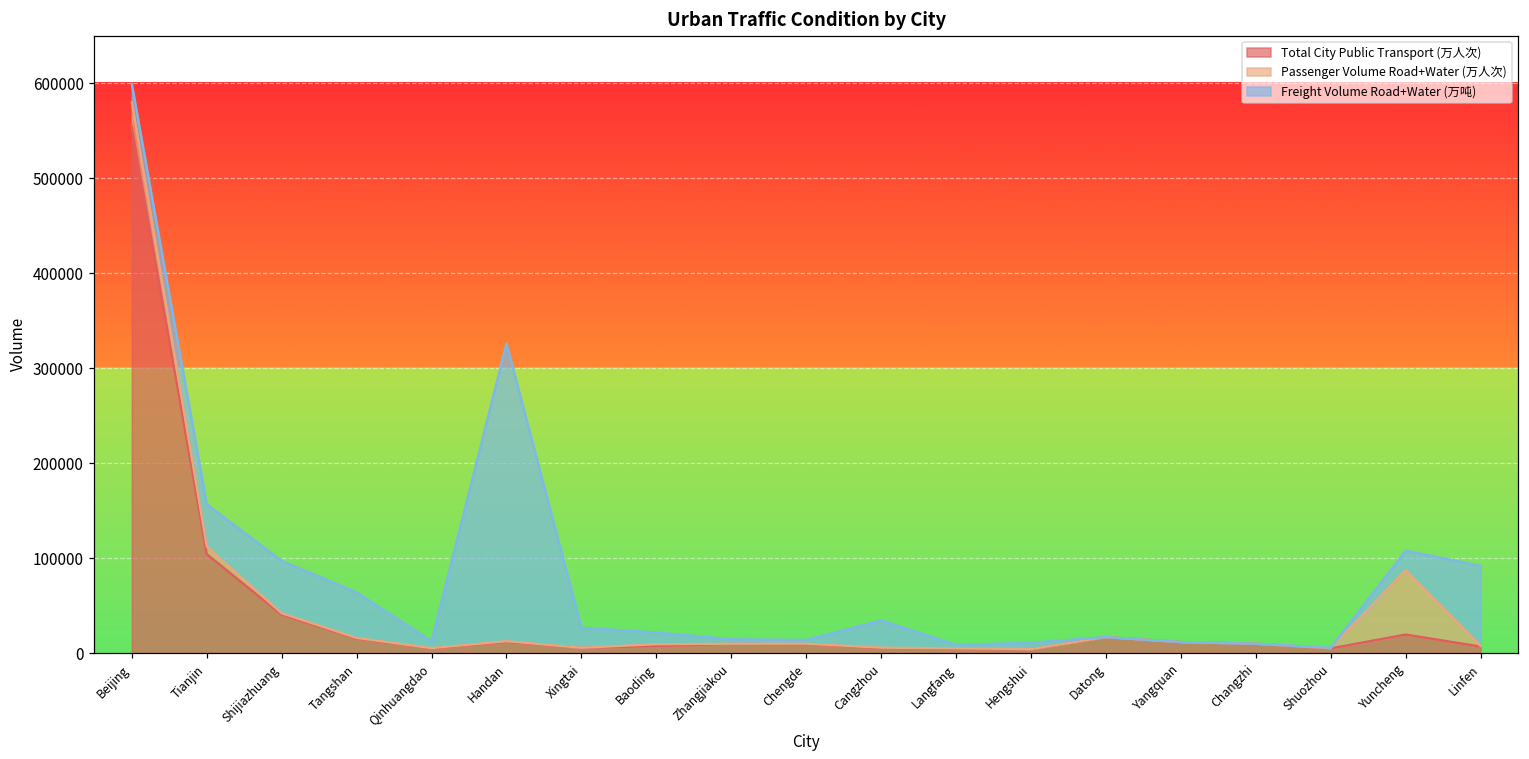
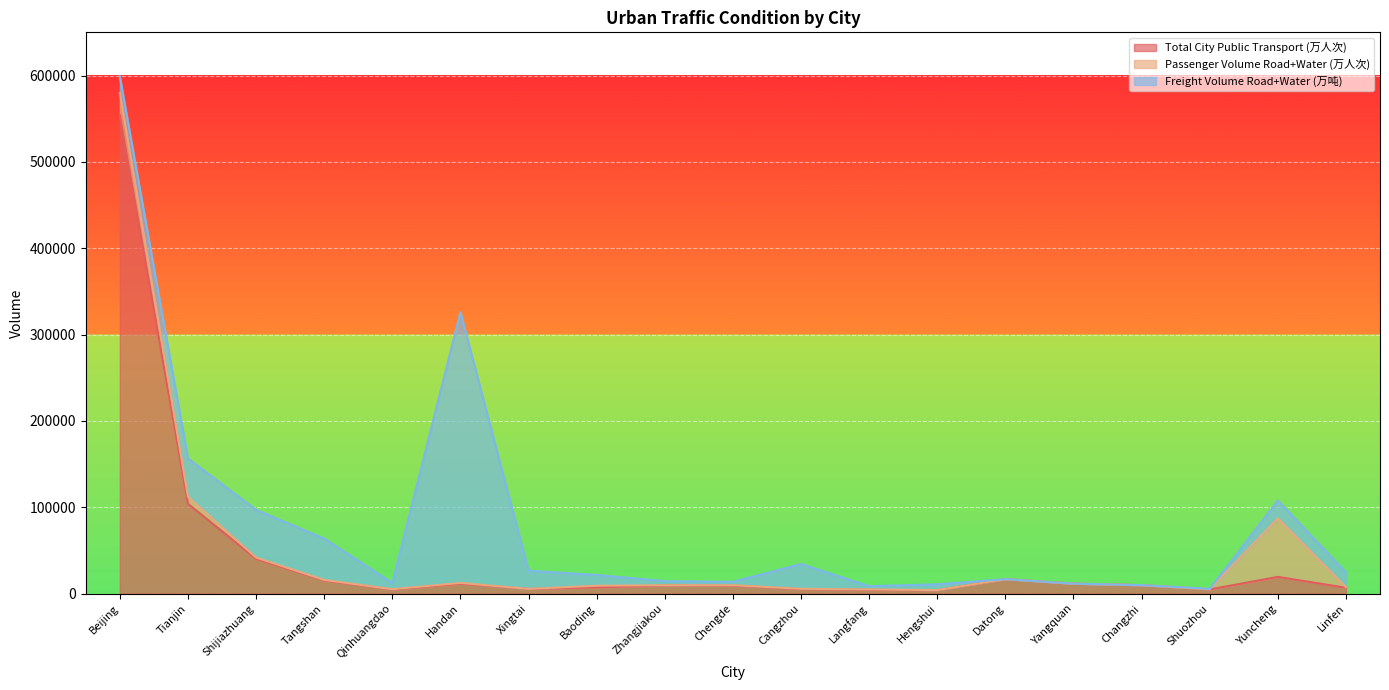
  {
    "Total City Public Transport (万人次)": {
      "Beijing": 550000,
      "Tianjin": 100000,
      "Yuncheng": 20000
    },
    "Passenger Volume Road+Water (万人次)": {
      "Beijing": 30000,
      "Tianjin": 10000,
      "Yuncheng": 70000
    },
    "Freight Volume Road+Water (万吨)": {
      "Beijing": 20000,
      "Tianjin": 40000,
      "Shijiazhuang": 60000,
      "Tangshan": 50000,
      "Qinhuangdao": 10000,
      "Handan": 310000,
      "Xingtai": 20000,
      "Baoding": 10000,
      "Zhangjiakou": 0,
      "Chengde": 0,
      "Cangzhou": 30000,
      "Langfang": 0,
      "Hengshui": 10000,
      "Yuncheng": 20000,
-     "Linfen": 80000
+     "Linfen": 20000
    }
  }
